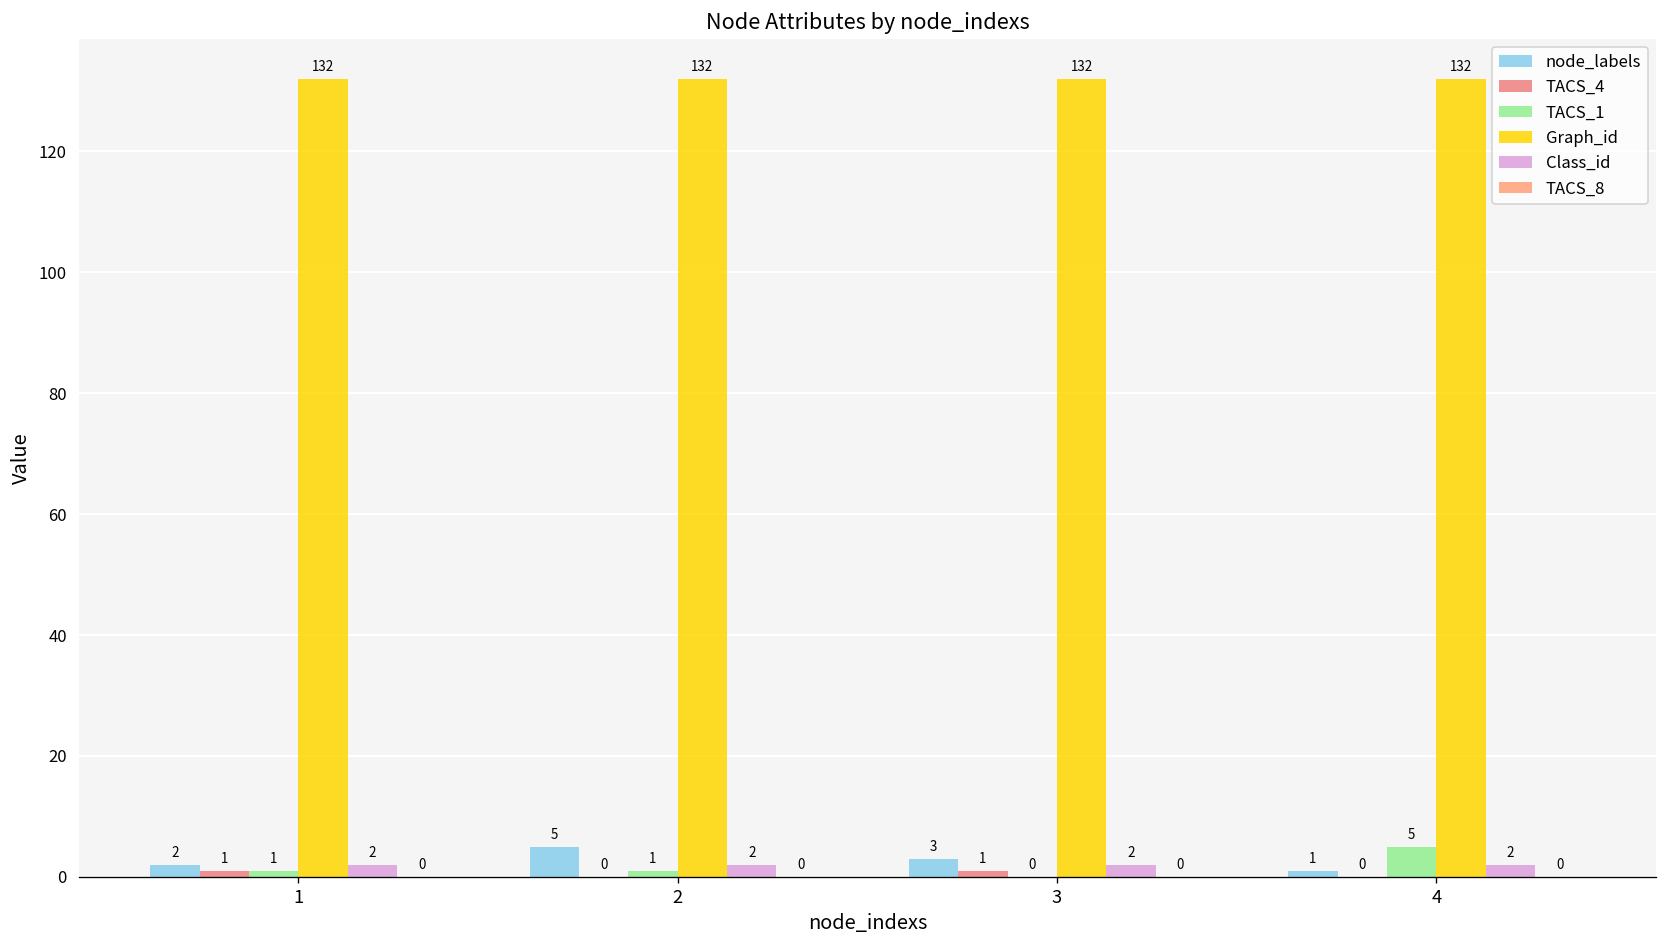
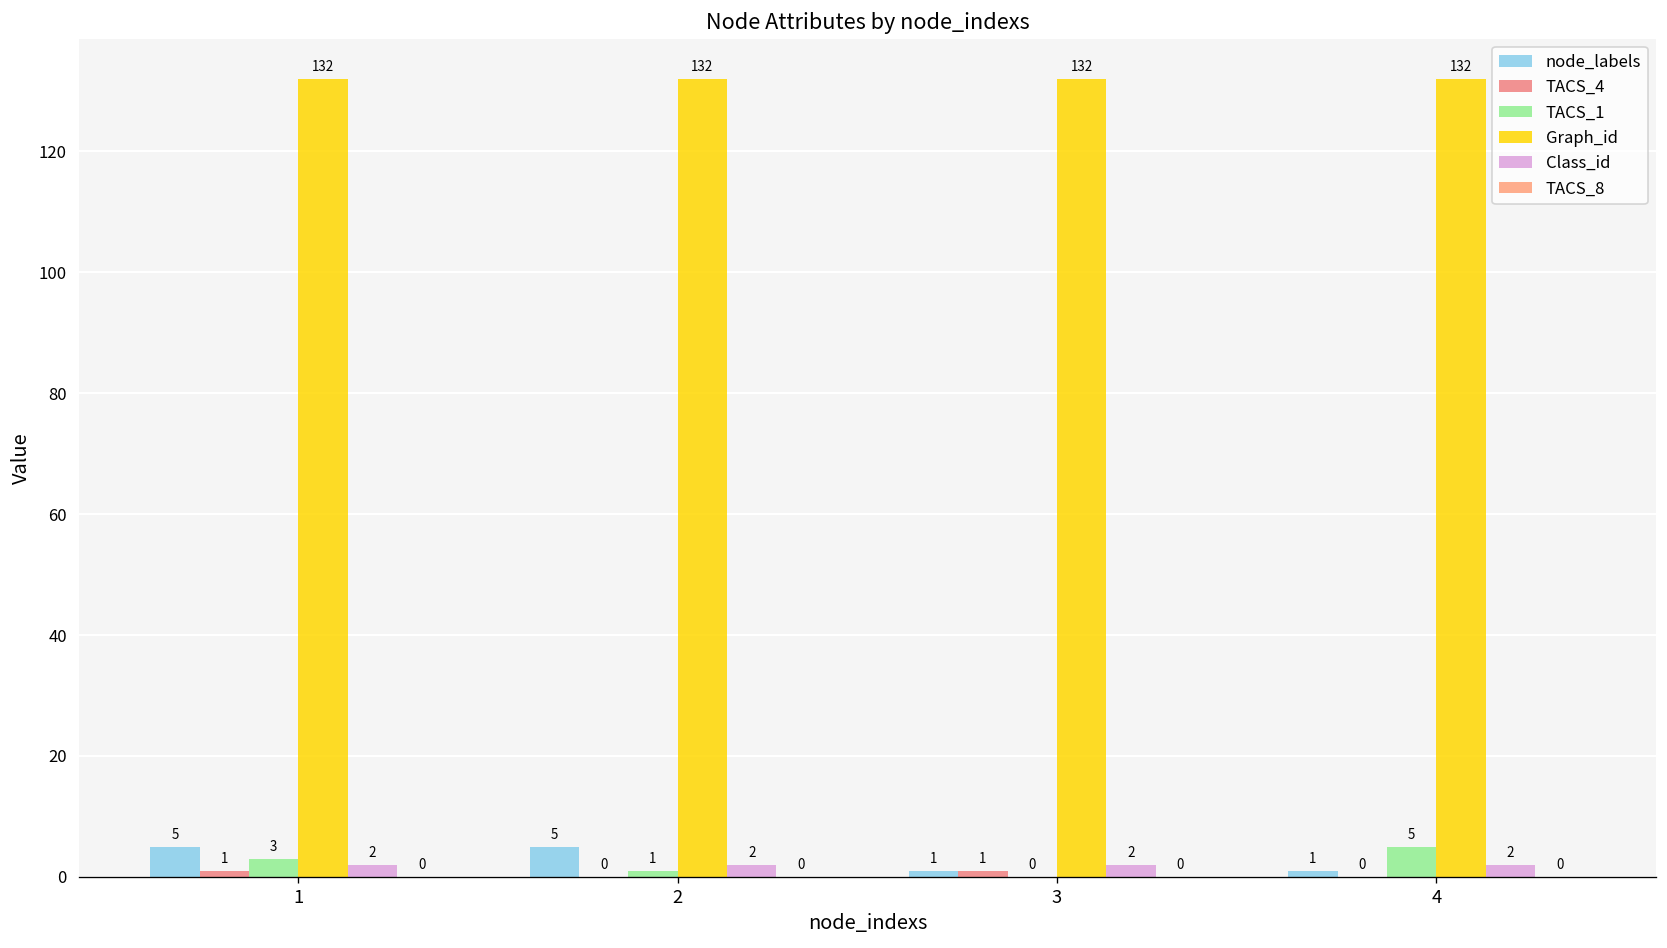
  {
    "node_labels": {
-     "1": 2,
+     "1": 5,
      "2": 5,
-     "3": 3,
+     "3": 1,
      "4": 1
    },
    "TACS_1": {
-     "1": 1,
+     "1": 3,
      "2": 1,
      "3": 0,
      "4": 5
    },
    "Graph_id": {
      "1": 132,
      "2": 132,
      "3": 132,
      "4": 132
    },
    "Class_id": {
      "1": 2,
      "2": 2,
      "3": 2,
      "4": 2
    }
  }
